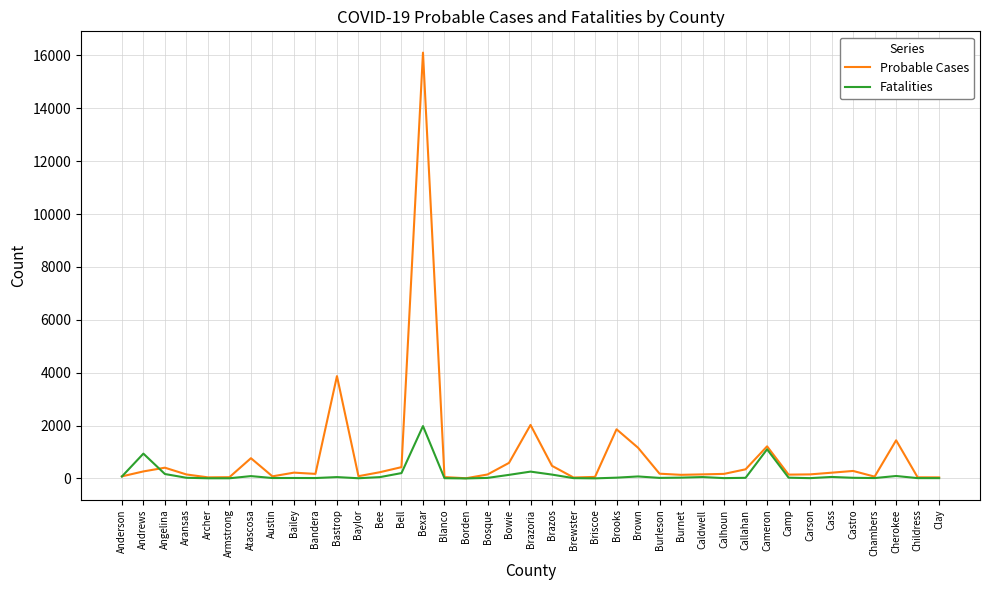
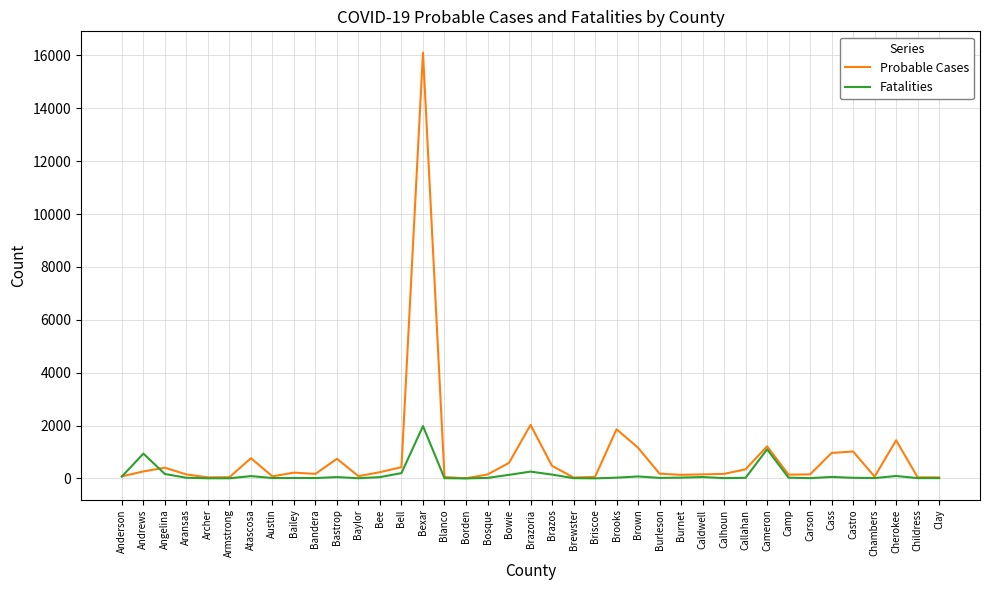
  {
    "Probable Cases": {
      "Andrews": 300,
      "Angelina": 400,
      "Aransas": 200,
      "Atascosa": 800,
      "Bailey": 200,
      "Bandera": 200,
-     "Bastrop": 3900,
+     "Bastrop": 700,
      "Bee": 200,
      "Bell": 400,
      "Bexar": 16100,
      "Bosque": 100,
      "Bowie": 600,
      "Brazoria": 2000,
      "Brazos": 500,
      "Brooks": 1900,
      "Brown": 1200,
      "Burleson": 200,
      "Burnet": 100,
      "Caldwell": 200,
      "Calhoun": 200,
      "Callahan": 300,
      "Cameron": 1200,
      "Camp": 100,
      "Carson": 200,
-     "Cass": 200,
-     "Castro": 300,
+     "Cass": 1000,
+     "Castro": 1000,
      "Cherokee": 1400
    },
    "Fatalities": {
      "Andrews": 900,
      "Angelina": 200,
      "Aransas": 0,
      "Atascosa": 100,
      "Bailey": 0,
      "Bandera": 0,
      "Bastrop": 100,
      "Bee": 100,
      "Bell": 200,
      "Bexar": 2000,
      "Bosque": 0,
      "Bowie": 100,
      "Brazoria": 300,
      "Brazos": 100,
      "Brooks": 0,
      "Brown": 100,
      "Burleson": 0,
      "Burnet": 0,
      "Caldwell": 100,
      "Calhoun": 0,
      "Callahan": 0,
      "Cameron": 1100,
      "Camp": 0,
      "Carson": 0,
      "Cass": 100,
      "Castro": 0,
      "Cherokee": 100
    }
  }
